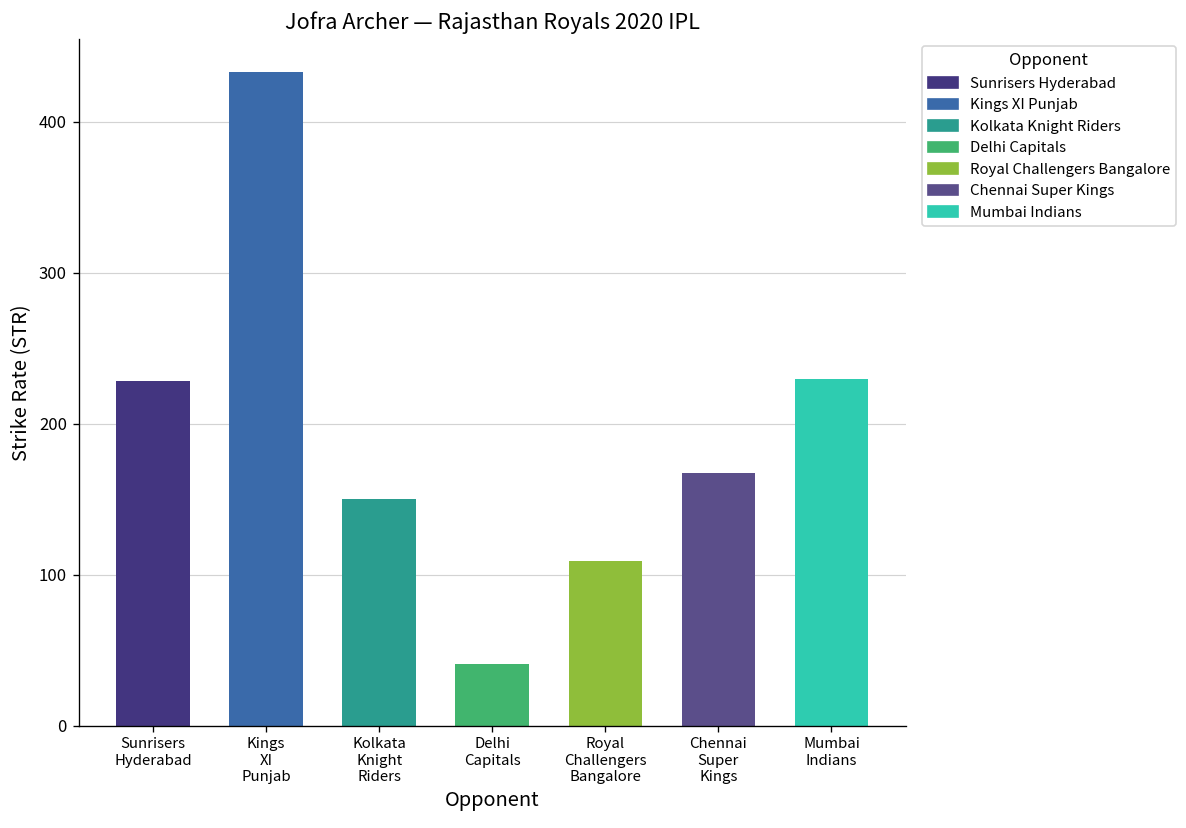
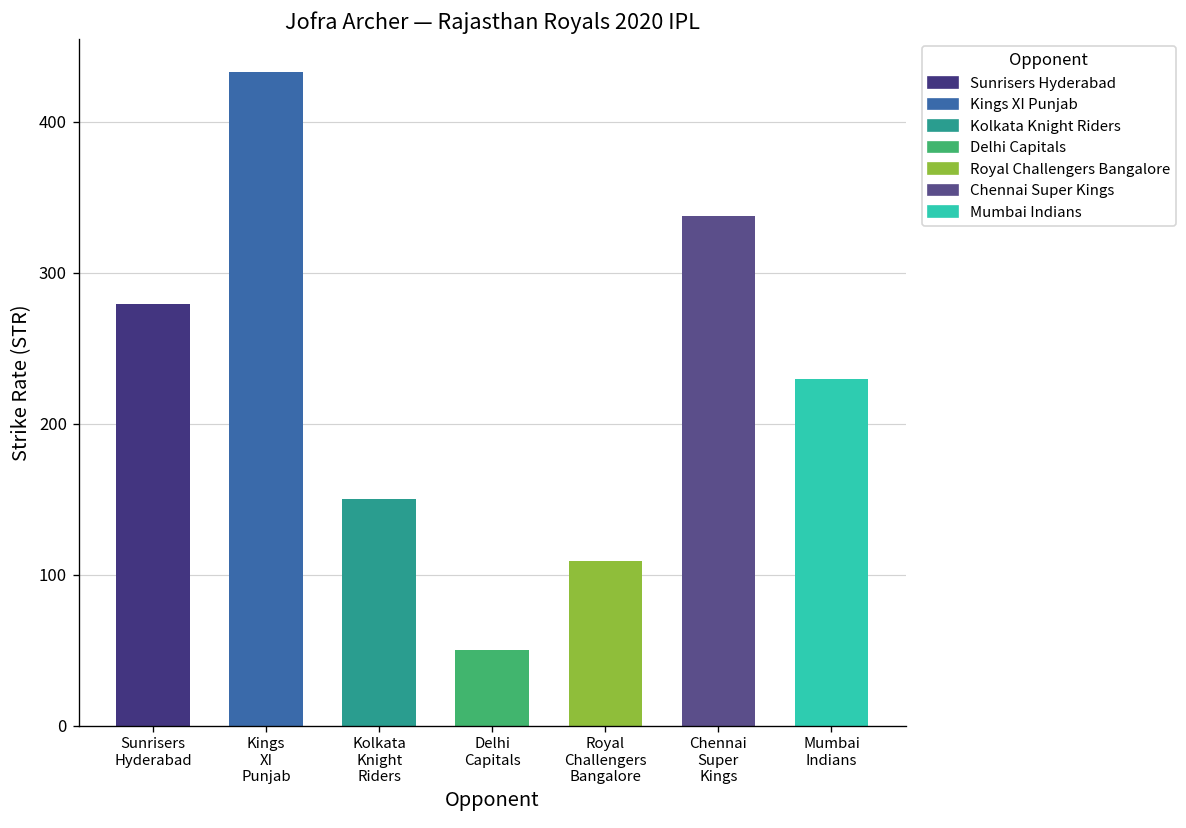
  {
-   "Sunrisers Hyderabad": 229,
+   "Sunrisers Hyderabad": 279,
    "Kings XI Punjab": 433,
    "Kolkata Knight Riders": 150,
-   "Delhi Capitals": 41,
+   "Delhi Capitals": 50,
    "Royal Challengers Bangalore": 109,
-   "Chennai Super Kings": 167,
+   "Chennai Super Kings": 338,
    "Mumbai Indians": 230
  }
